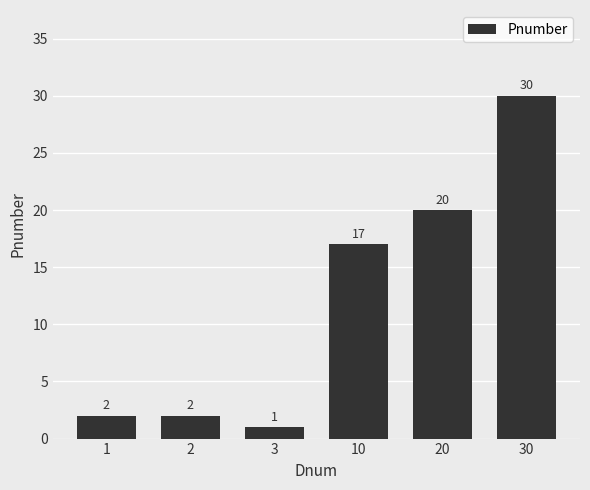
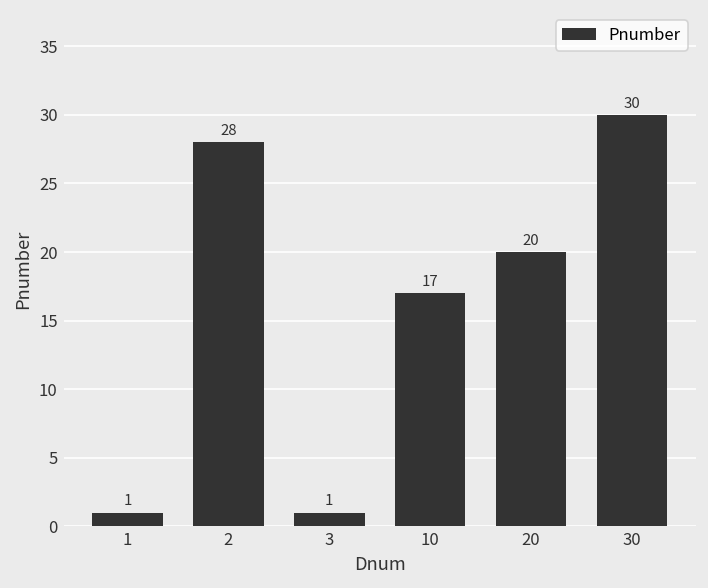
  {
-   "1": 2,
-   "2": 2,
+   "1": 1,
+   "2": 28,
    "3": 1,
    "10": 17,
    "20": 20,
    "30": 30
  }
